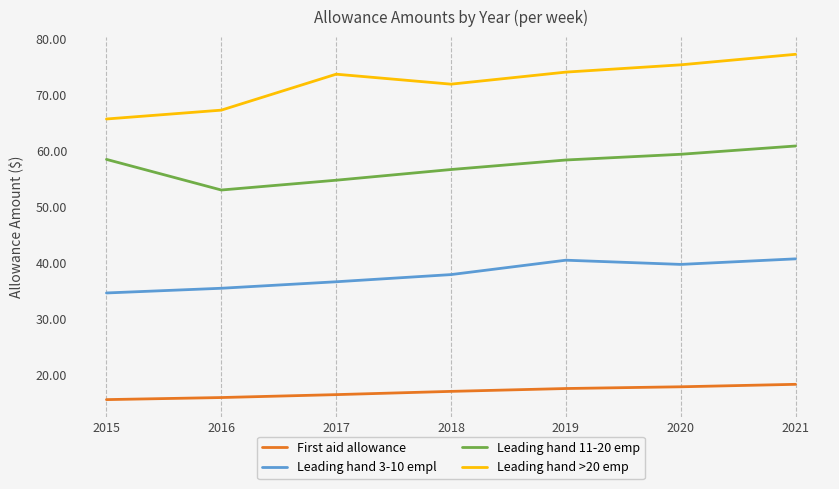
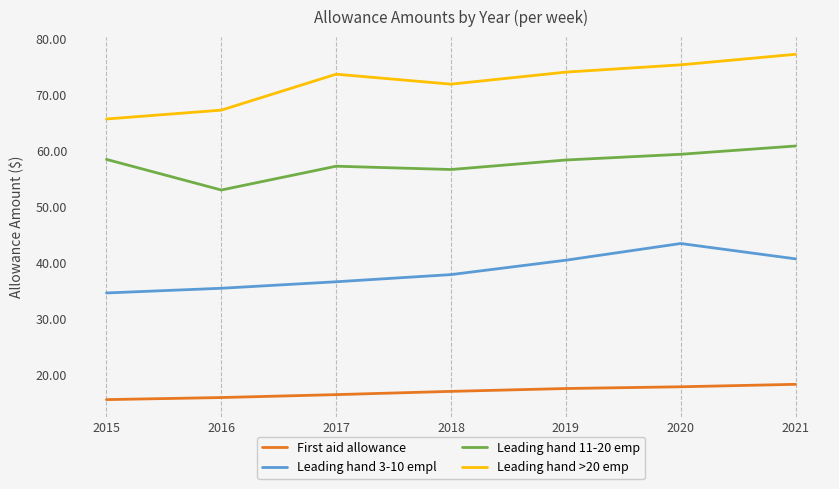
  {
    "First aid allowance": {
      "2015": 16,
      "2016": 16,
      "2017": 16,
      "2018": 17,
      "2019": 18,
      "2020": 18,
      "2021": 18
    },
    "Leading hand 3-10 empl": {
      "2015": 35,
      "2016": 35,
      "2017": 37,
      "2018": 38,
      "2019": 40,
-     "2020": 40,
+     "2020": 43,
      "2021": 41
    },
    "Leading hand 11-20 emp": {
      "2015": 58,
      "2016": 53,
-     "2017": 55,
+     "2017": 57,
      "2018": 57,
      "2019": 58,
      "2020": 59,
      "2021": 61
    },
    "Leading hand >20 emp": {
      "2015": 66,
      "2016": 67,
      "2017": 74,
      "2018": 72,
      "2019": 74,
      "2020": 75,
      "2021": 77
    }
  }
